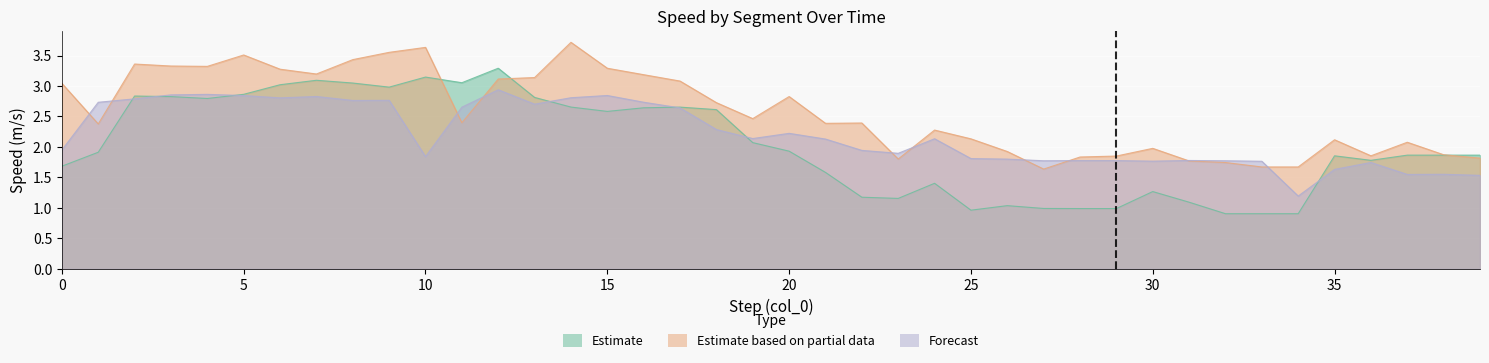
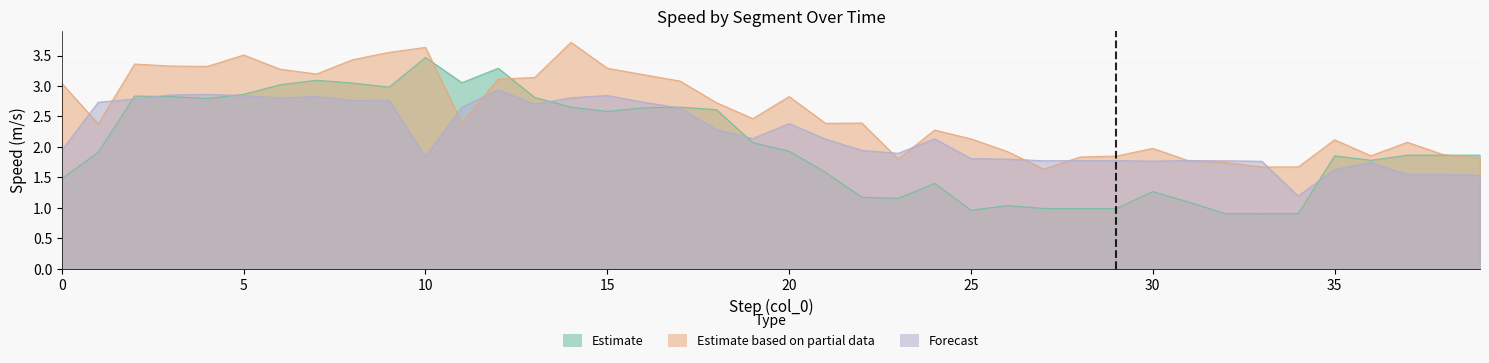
  {
    "Estimate": {
-     "0": 1.7,
-     "10": 3.1,
+     "0": 1.5,
+     "10": 3.5,
      "15": 2.6,
      "20": 1.9,
      "25": 1.0,
      "30": 1.3,
      "35": 1.9
    },
    "Estimate based on partial data": {
      "0": 3.0,
      "5": 3.5,
      "10": 3.6,
      "15": 3.3,
      "20": 2.8,
      "25": 2.1,
      "30": 2.0,
      "35": 2.1
    },
    "Forecast": {
      "0": 2.0,
      "10": 1.8,
      "15": 2.8,
-     "20": 2.2,
+     "20": 2.4,
      "25": 1.8,
      "30": 1.8,
      "35": 1.6
    }
  }
